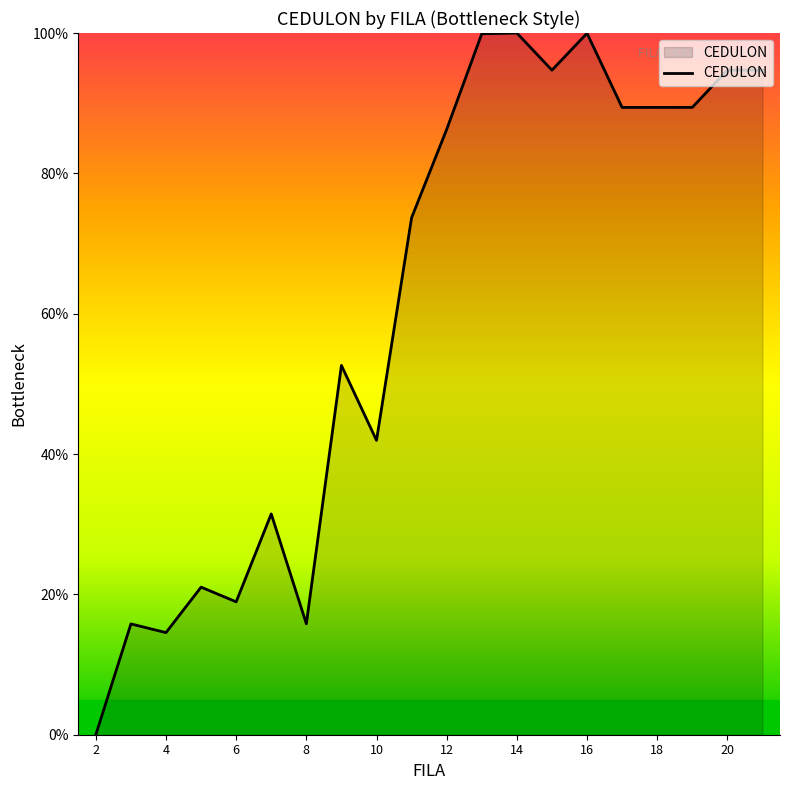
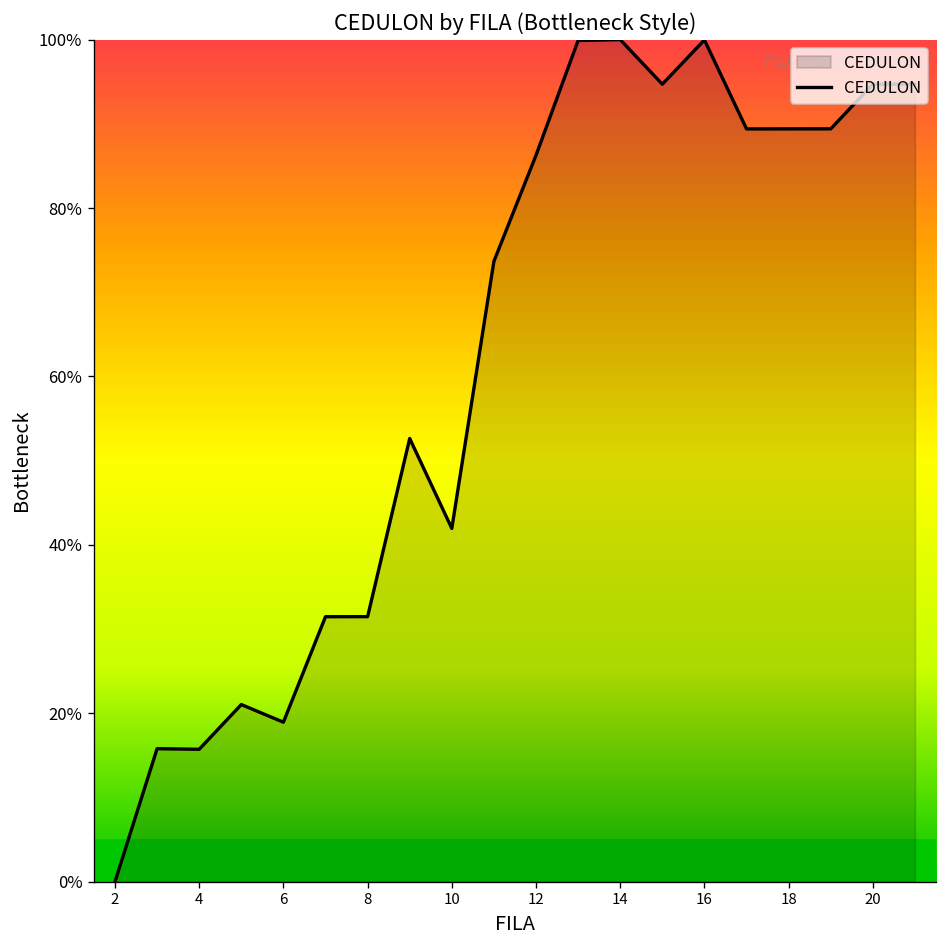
  {
-   "4": "15%",
+   "4": "16%",
    "6": "19%",
-   "8": "16%",
+   "8": "31%",
    "10": "42%",
    "12": "86%",
    "14": "100%",
    "16": "100%",
    "18": "89%"
  }
